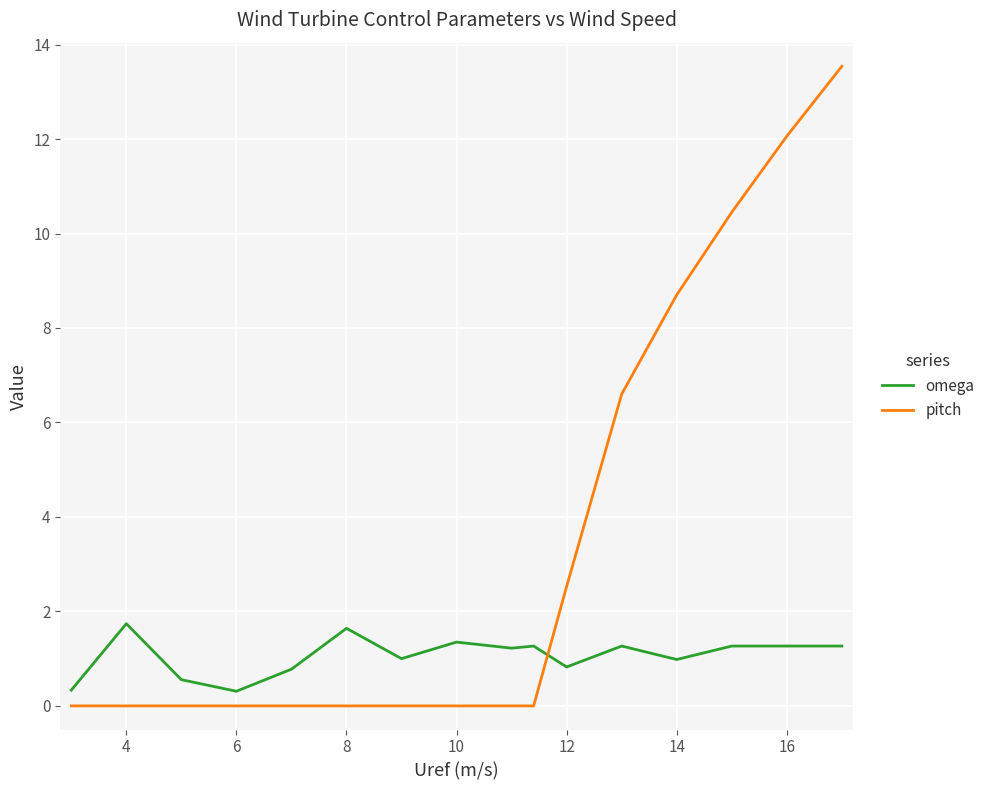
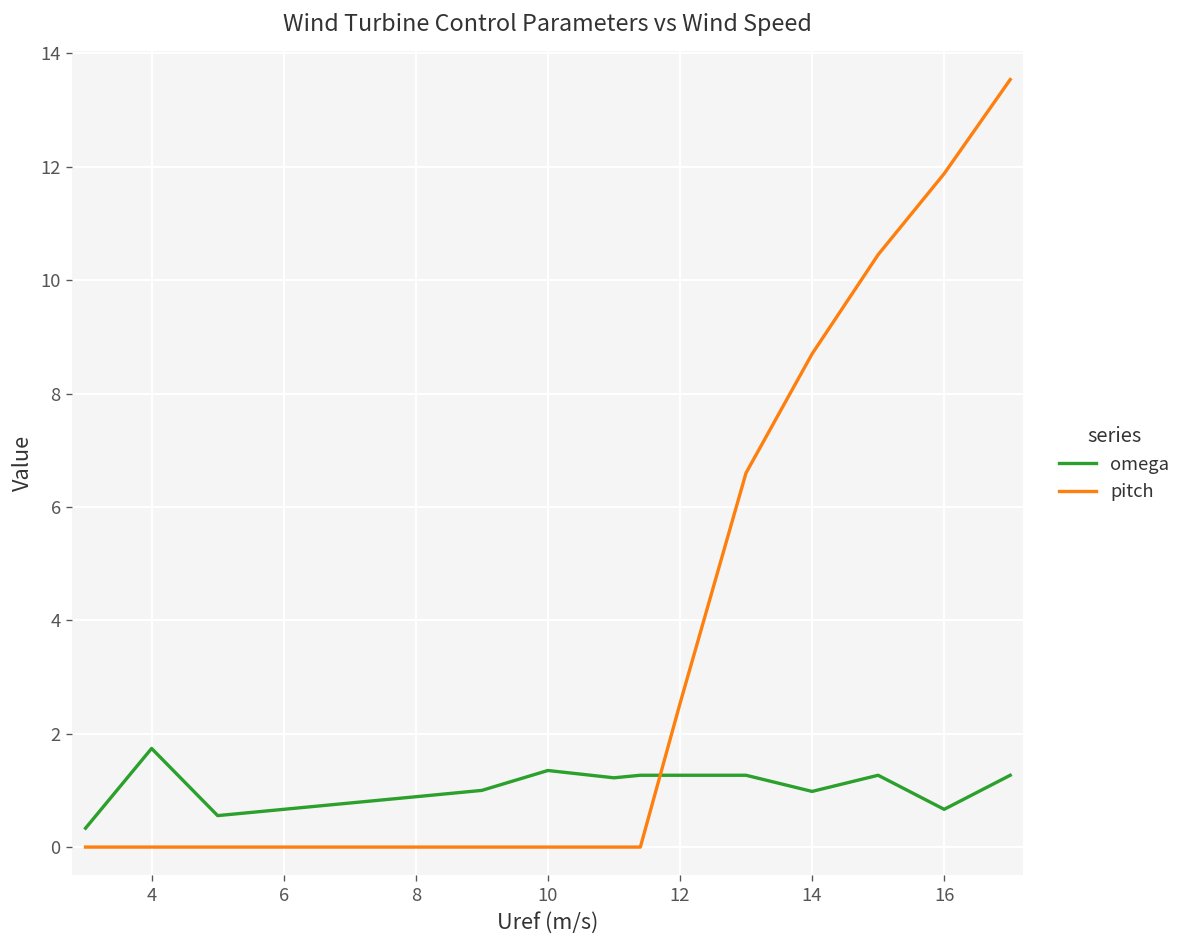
  {
    "omega": {
      "4": 1.7,
-     "6": 0.3,
-     "8": 1.6,
+     "6": 0.7,
+     "8": 0.9,
      "10": 1.4,
-     "12": 0.8,
+     "12": 1.3,
      "14": 1.0,
-     "16": 1.3
+     "16": 0.7
    },
    "pitch": {
      "4": 0.0,
      "6": 0.0,
      "8": 0.0,
      "10": 0.0,
      "12": 2.5,
      "14": 8.7,
-     "16": 12.1
+     "16": 11.9
    }
  }
